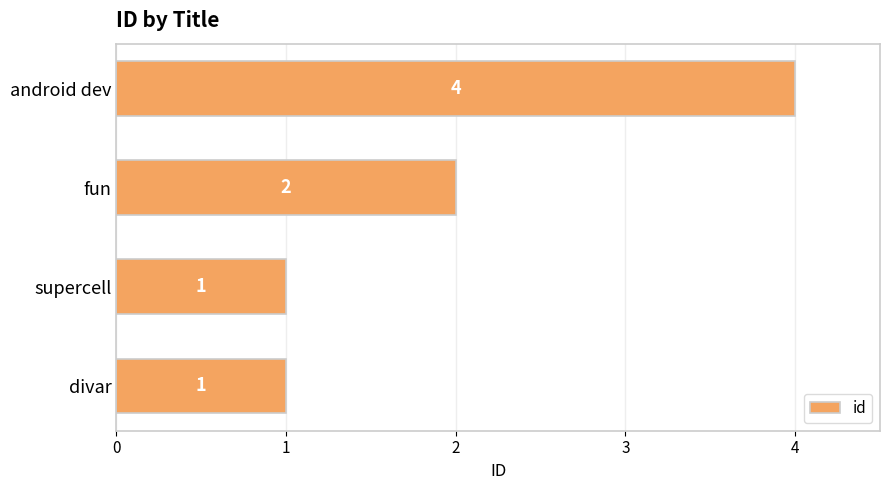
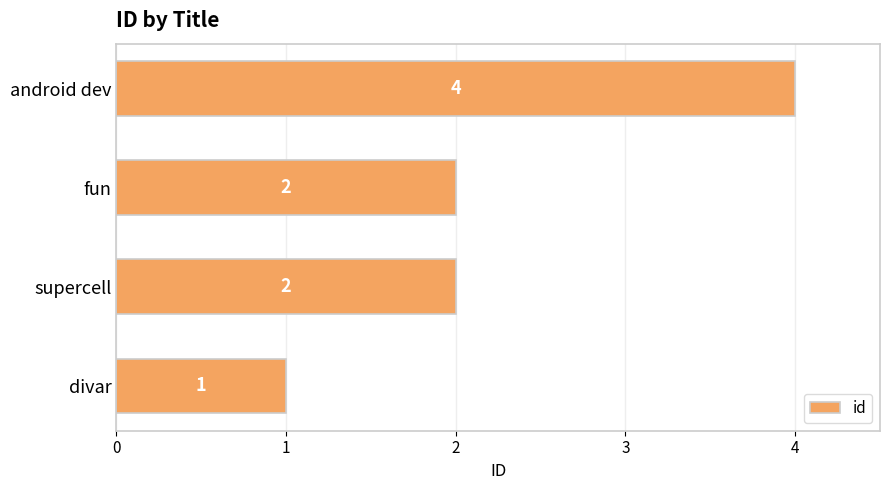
  {
    "android dev": 4,
    "fun": 2,
-   "supercell": 1,
+   "supercell": 2,
    "divar": 1
  }
